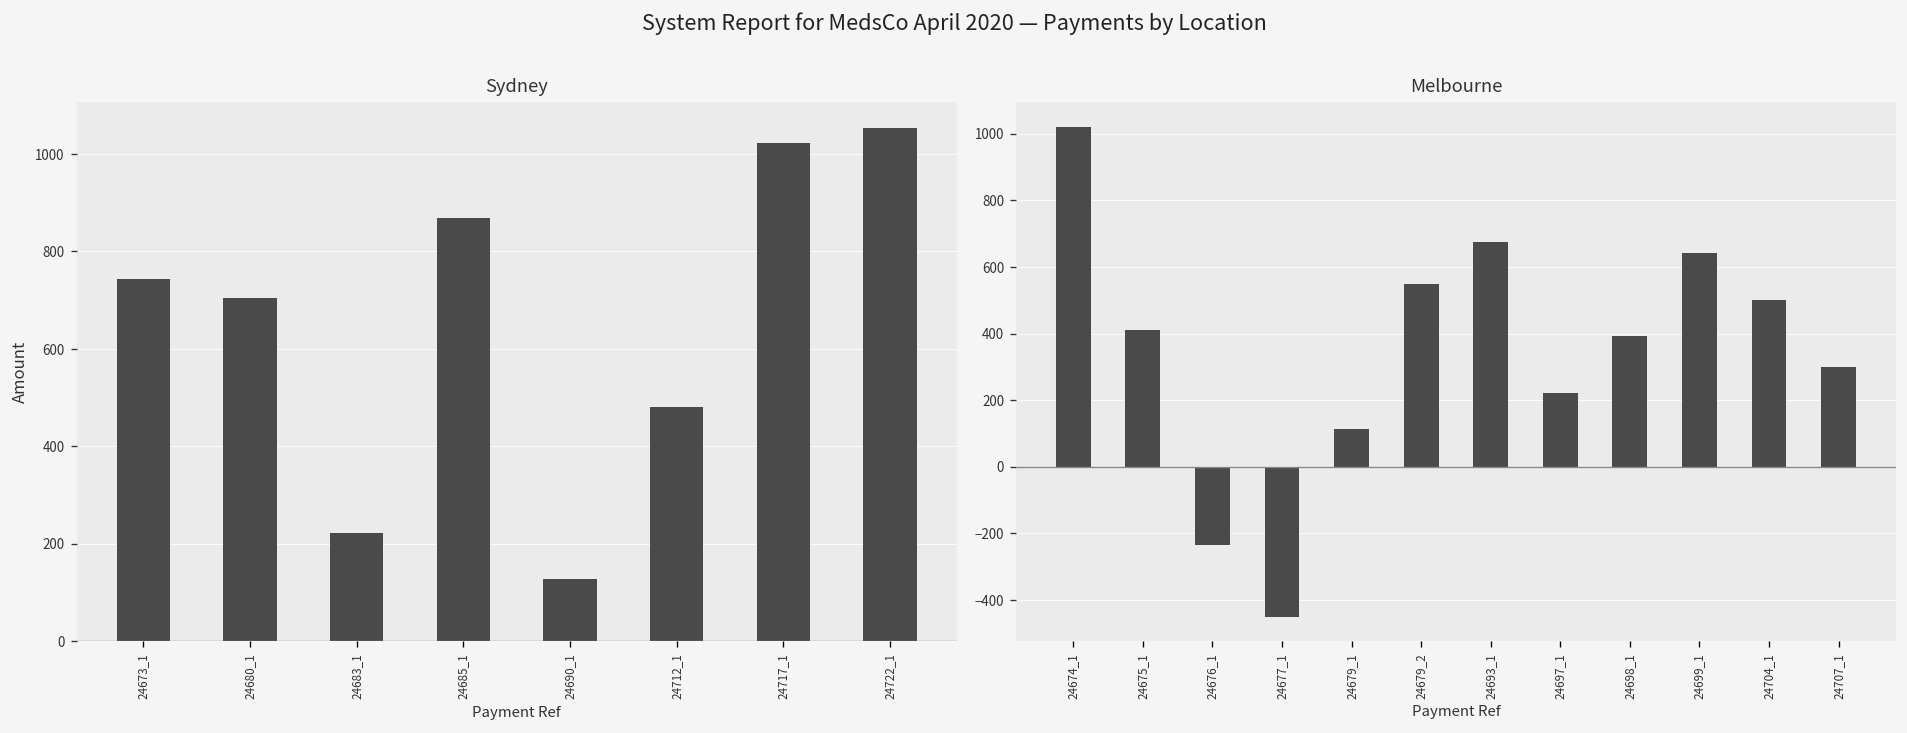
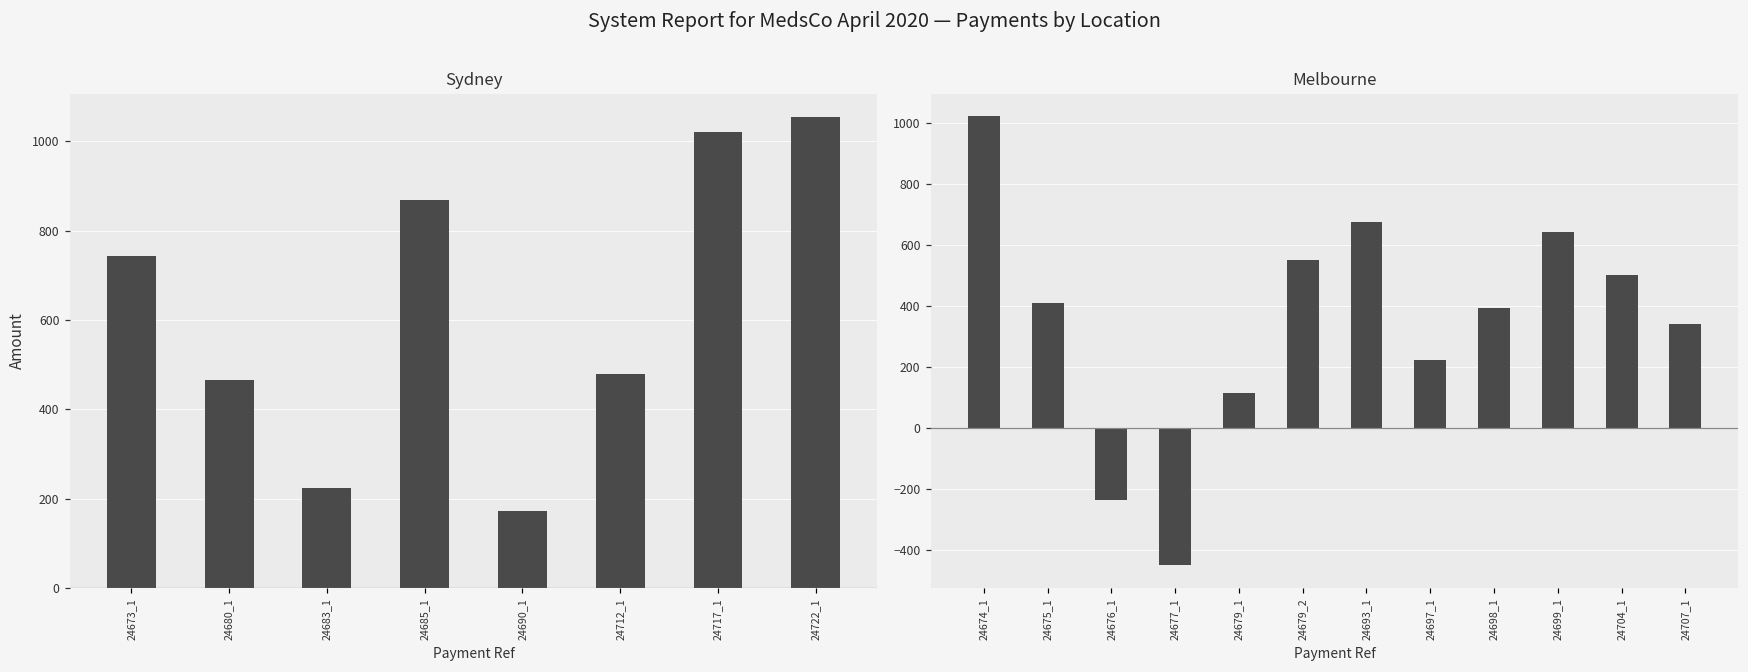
  {
    "Sydney": {
      "24673_1": 740,
-     "24680_1": 710,
+     "24680_1": 470,
      "24683_1": 220,
      "24685_1": 870,
-     "24690_1": 130,
+     "24690_1": 170,
      "24712_1": 480,
      "24717_1": 1020,
      "24722_1": 1050
    },
    "Melbourne": {
      "24674_1": 1020,
      "24675_1": 410,
      "24676_1": -230,
      "24677_1": -450,
      "24679_1": 110,
      "24679_2": 550,
      "24693_1": 680,
      "24697_1": 220,
      "24698_1": 390,
      "24699_1": 640,
      "24704_1": 500,
-     "24707_1": 300
+     "24707_1": 340
    }
  }
